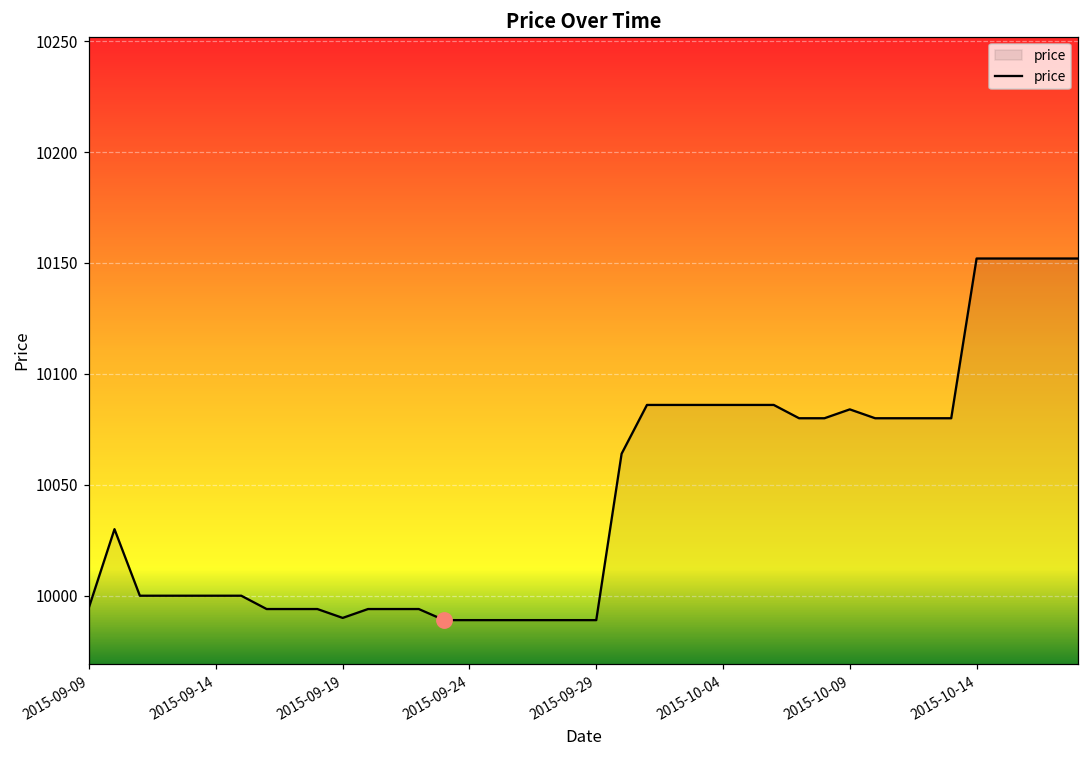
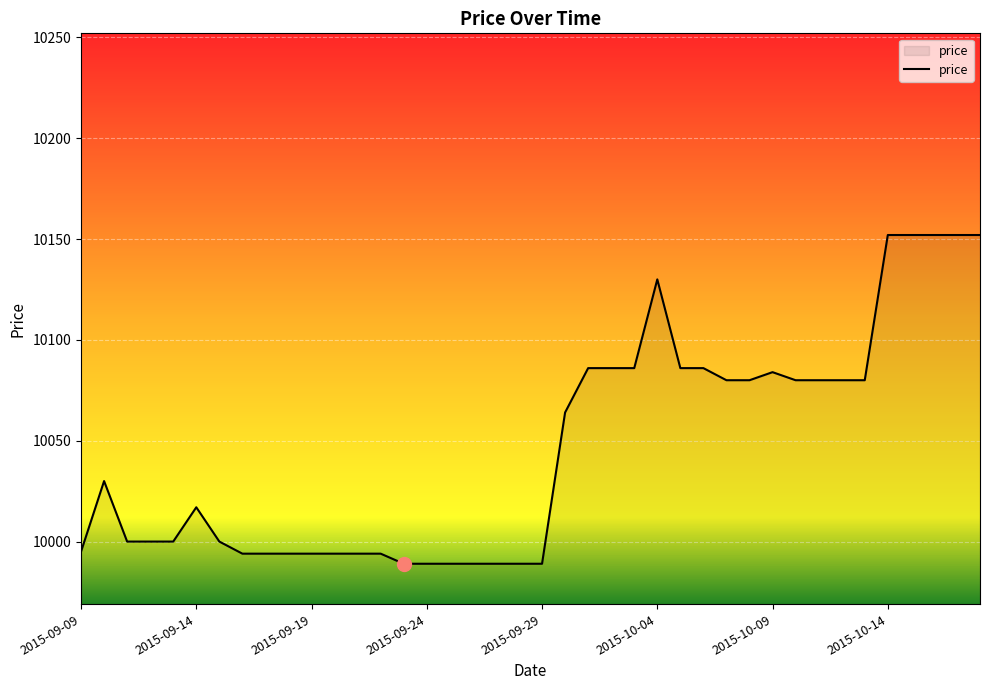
  {
    "price": {
      "2015-09-09": 9995,
-     "2015-09-14": 10000,
-     "2015-09-19": 9990,
+     "2015-09-14": 10017,
+     "2015-09-19": 9994,
      "2015-09-24": 9989,
      "2015-09-29": 9989,
-     "2015-10-04": 10086,
+     "2015-10-04": 10130,
      "2015-10-09": 10084,
      "2015-10-14": 10152
    }
  }
